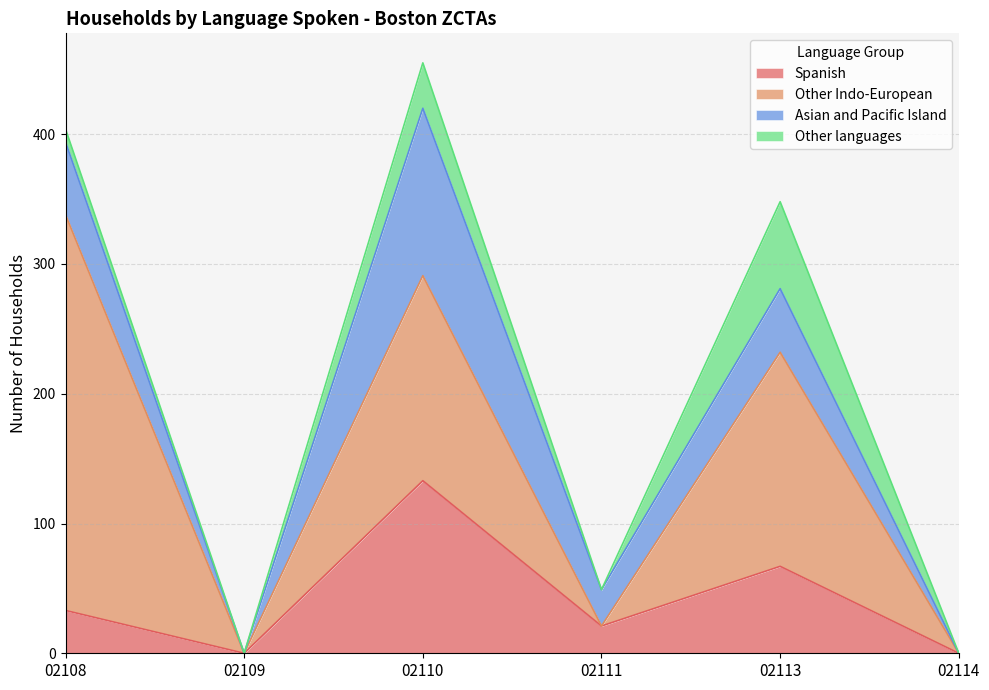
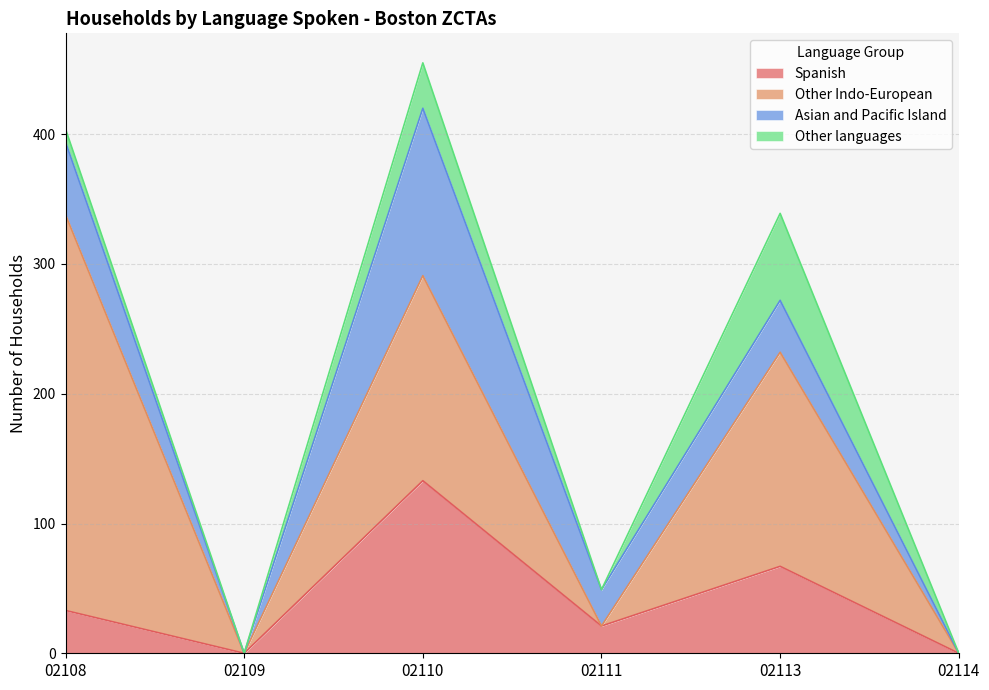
  {
    "Asian and Pacific Island": {
      "02108": 56,
      "02110": 129,
-     "02113": 49
+     "02113": 40
    },
    "Other languages": {
      "02108": 10,
      "02110": 35,
      "02113": 67
    }
  }
